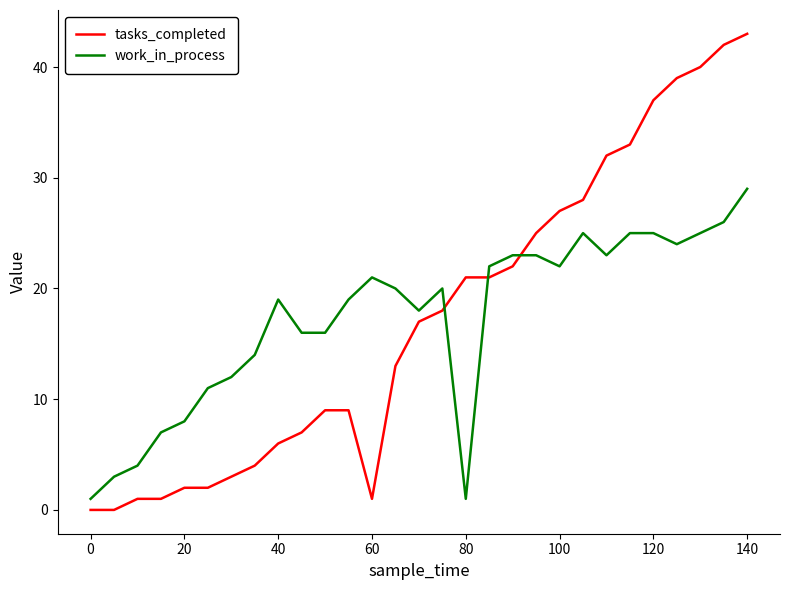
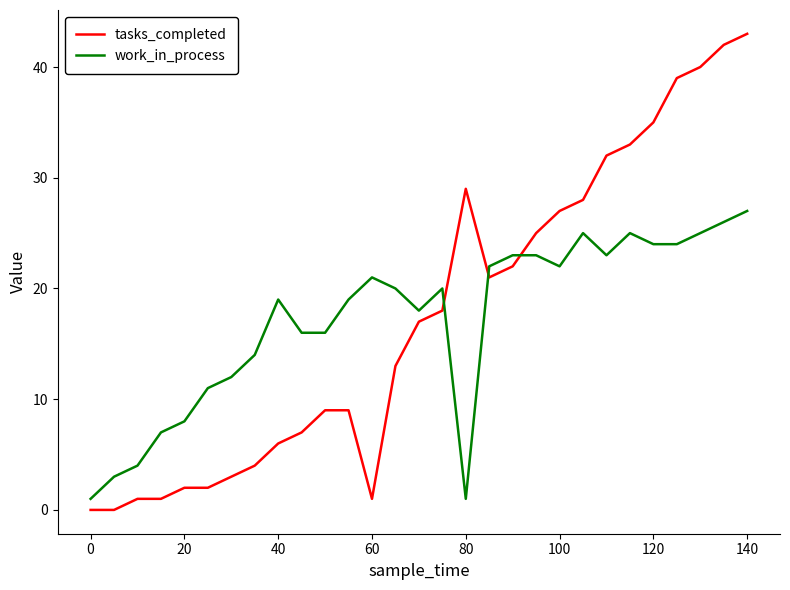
  {
    "tasks_completed": {
      "0": 0,
      "20": 2,
      "40": 6,
      "60": 1,
-     "80": 21,
+     "80": 29,
      "100": 27,
-     "120": 37,
+     "120": 35,
      "140": 43
    },
    "work_in_process": {
      "0": 1,
      "20": 8,
      "40": 19,
      "60": 21,
      "80": 1,
      "100": 22,
-     "120": 25,
-     "140": 29
+     "120": 24,
+     "140": 27
    }
  }
